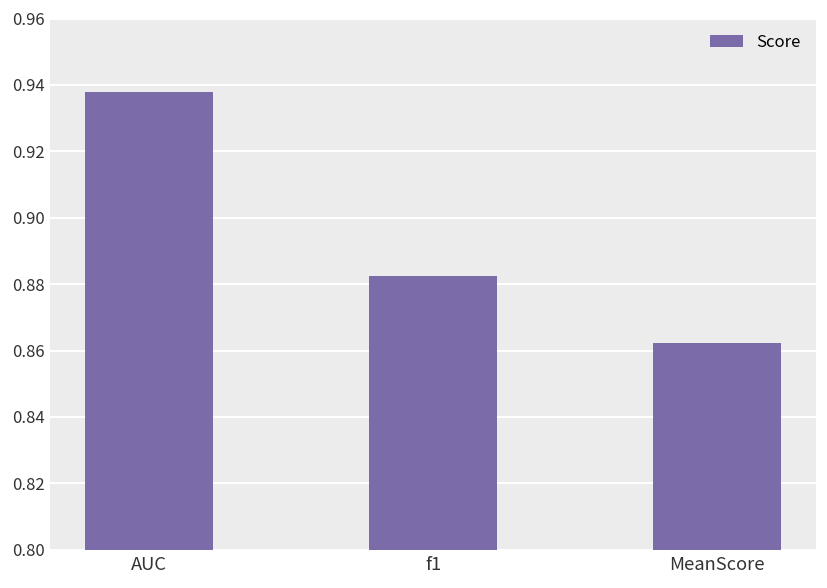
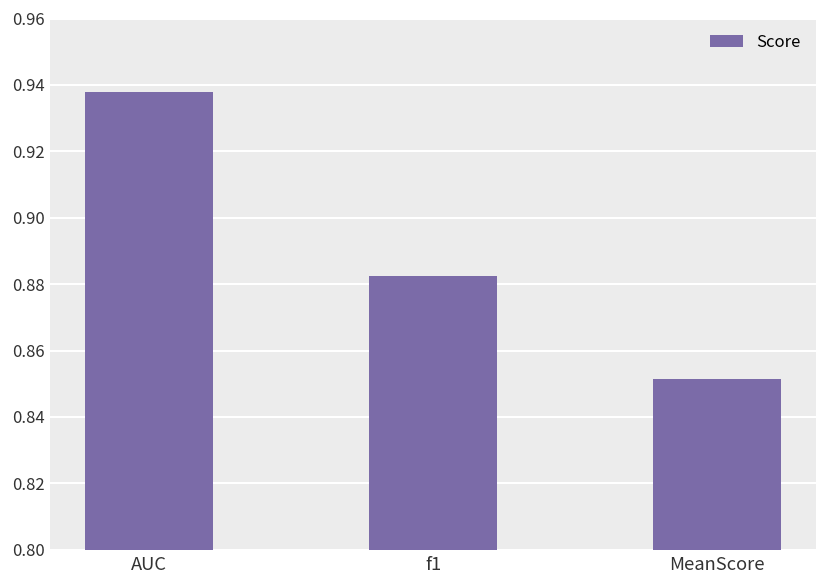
  {
    "AUC": 0.938,
    "f1": 0.883,
-   "MeanScore": 0.862
+   "MeanScore": 0.851
  }
